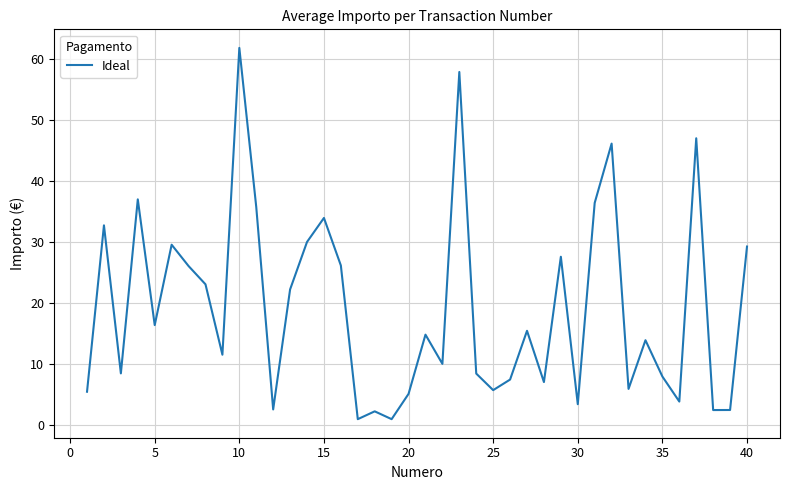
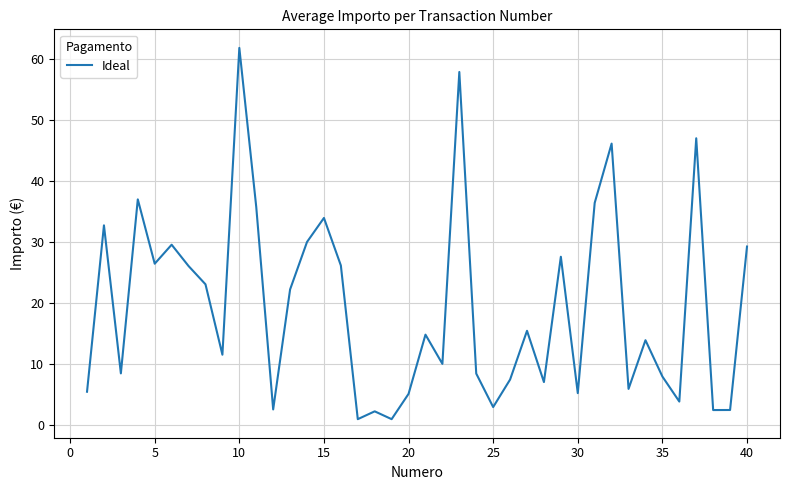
  {
-   "5": 16,
+   "5": 26,
    "10": 62,
    "15": 34,
    "20": 5,
-   "25": 6,
-   "30": 3,
+   "25": 3,
+   "30": 5,
    "35": 8,
    "40": 29
  }
